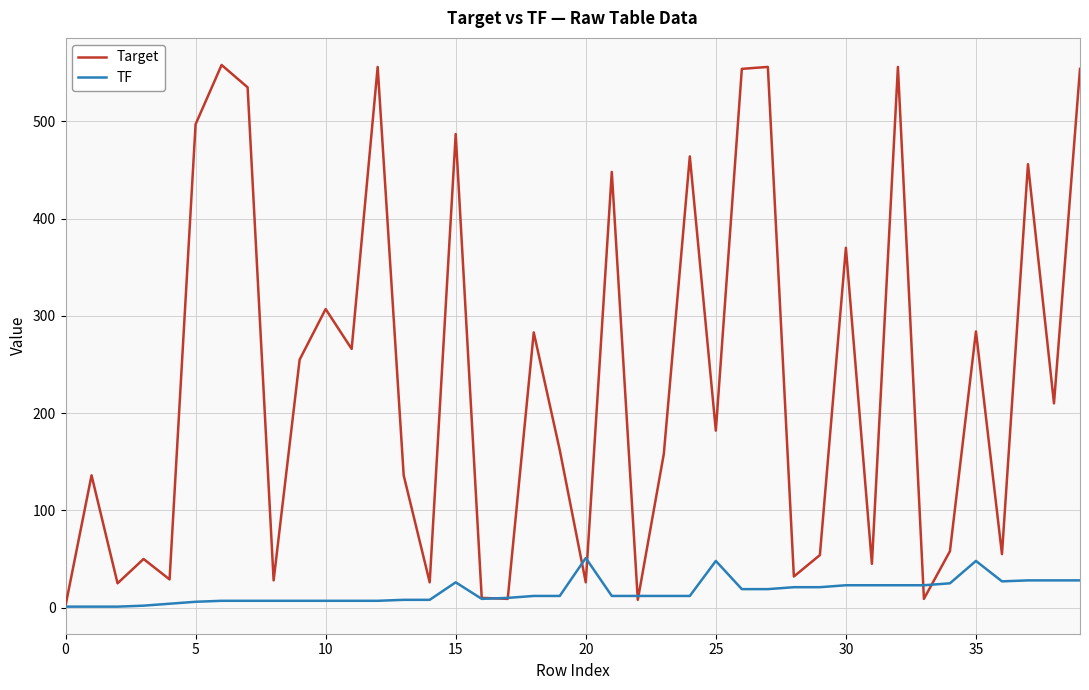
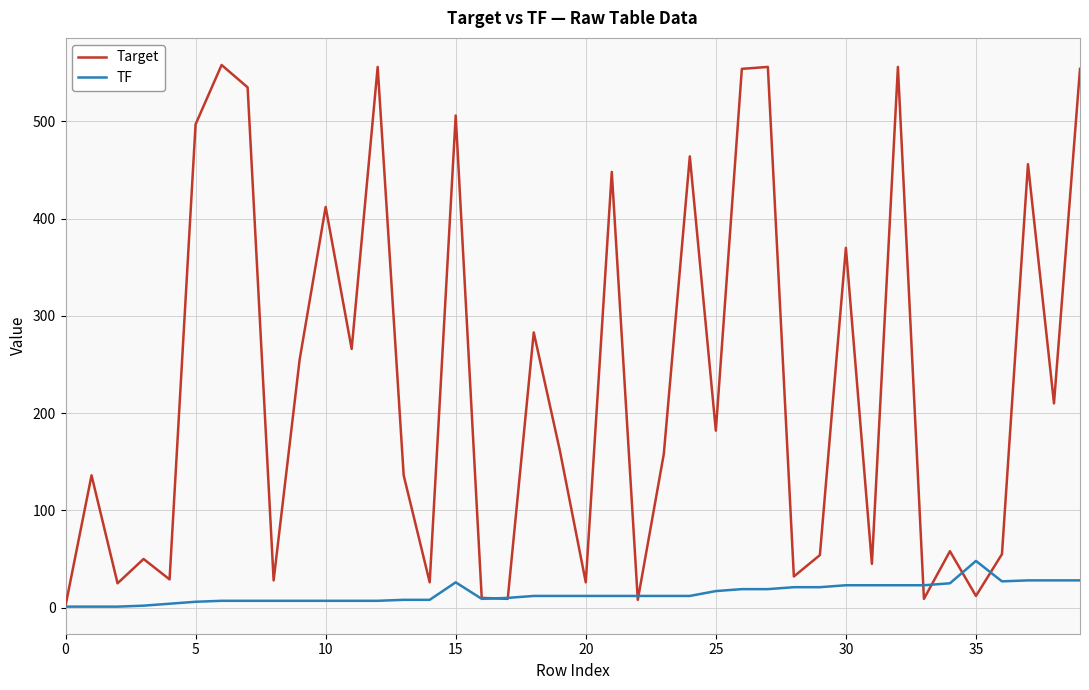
  {
    "Target": {
      "5": 500,
-     "10": 310,
-     "15": 490,
+     "10": 410,
+     "15": 510,
      "20": 30,
      "25": 180,
      "30": 370,
-     "35": 280
+     "35": 10
    },
    "TF": {
      "5": 10,
      "10": 10,
      "15": 30,
-     "20": 50,
-     "25": 50,
+     "20": 10,
+     "25": 20,
      "30": 20,
      "35": 50
    }
  }
